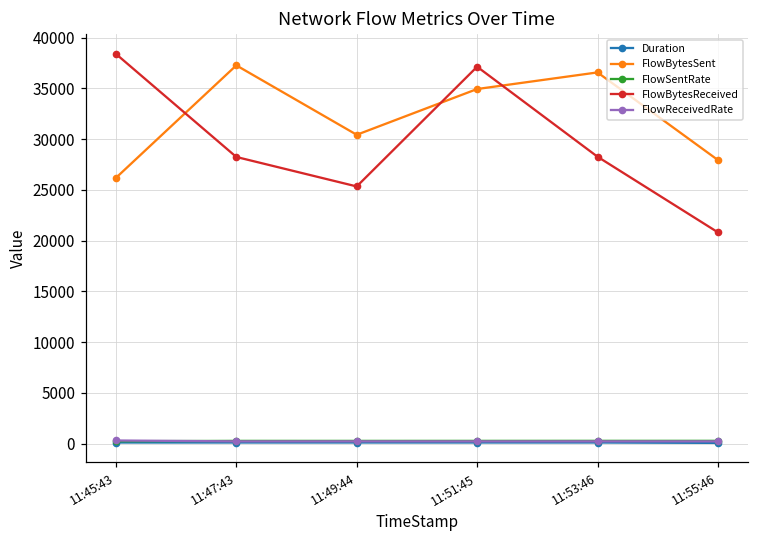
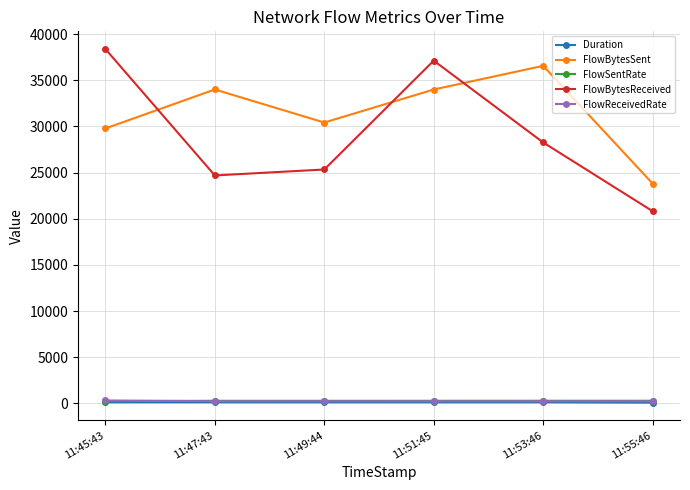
  {
    "FlowBytesSent": {
-     "11:45:43": 26000,
-     "11:47:43": 37000,
+     "11:45:43": 30000,
+     "11:47:43": 34000,
      "11:49:44": 30000,
-     "11:51:45": 35000,
+     "11:51:45": 34000,
      "11:53:46": 37000,
-     "11:55:46": 28000
+     "11:55:46": 24000
    },
    "FlowBytesReceived": {
      "11:45:43": 38000,
-     "11:47:43": 28000,
+     "11:47:43": 25000,
      "11:49:44": 25000,
      "11:51:45": 37000,
      "11:53:46": 28000,
      "11:55:46": 21000
    }
  }
